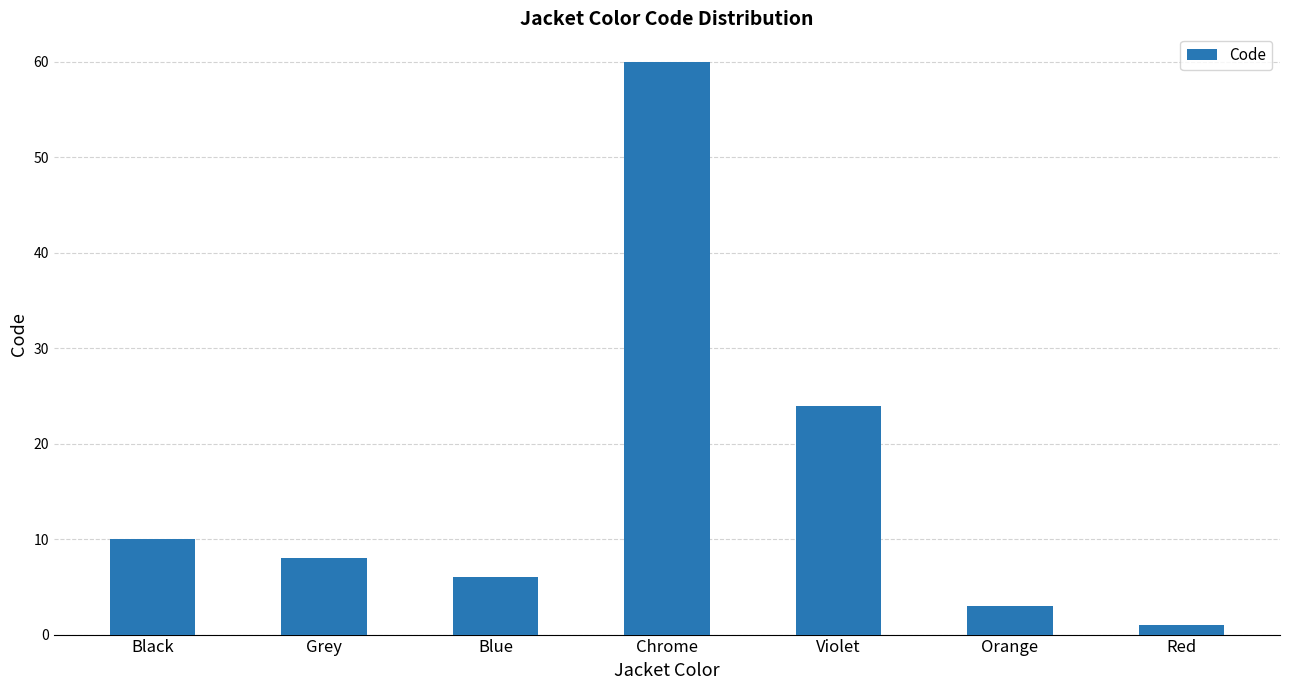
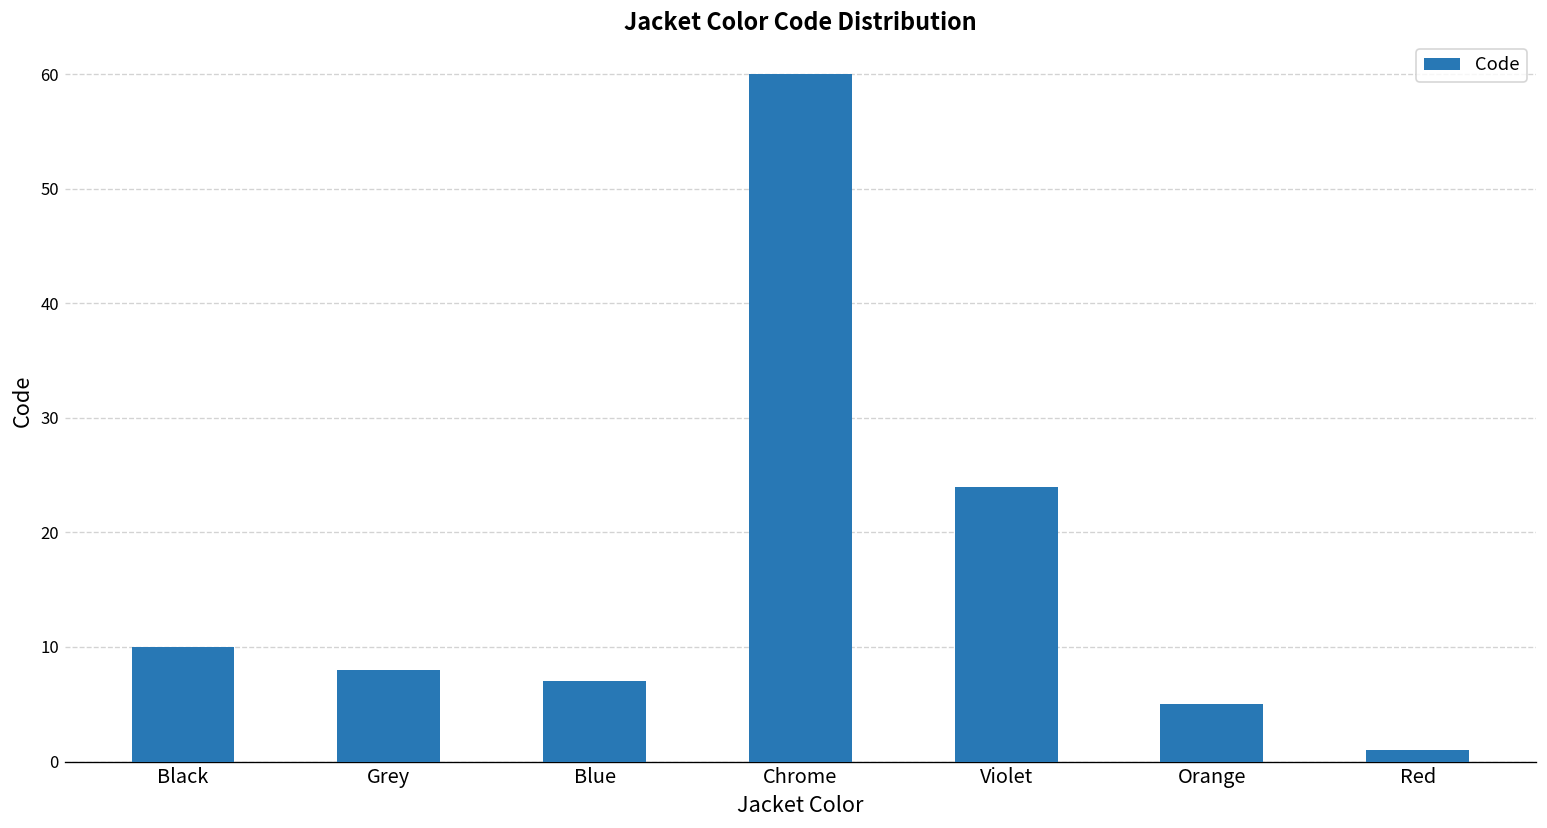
  {
    "Black": 10,
    "Grey": 8,
-   "Blue": 6,
+   "Blue": 7,
    "Chrome": 60,
    "Violet": 24,
-   "Orange": 3,
+   "Orange": 5,
    "Red": 1
  }
